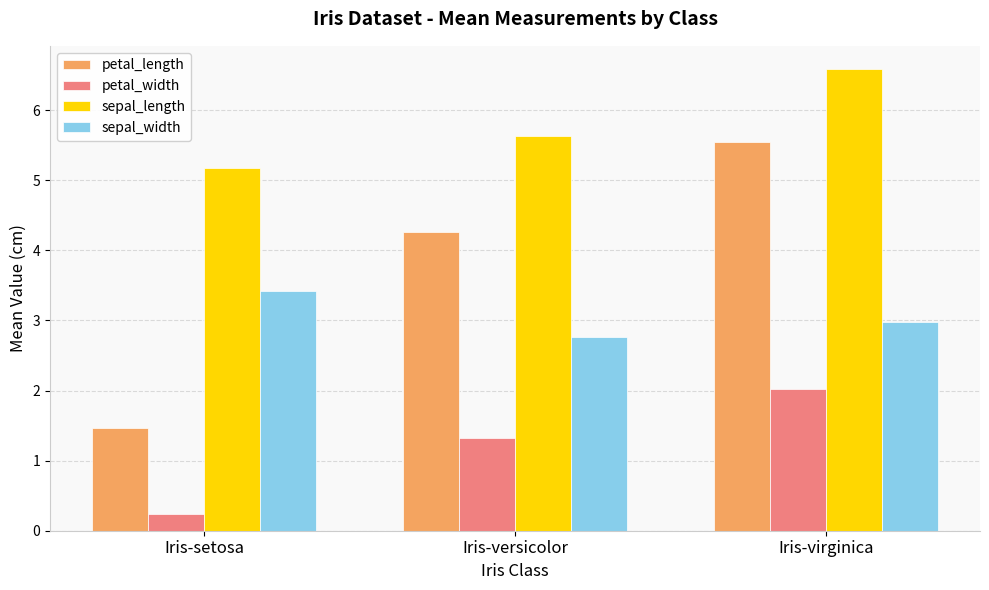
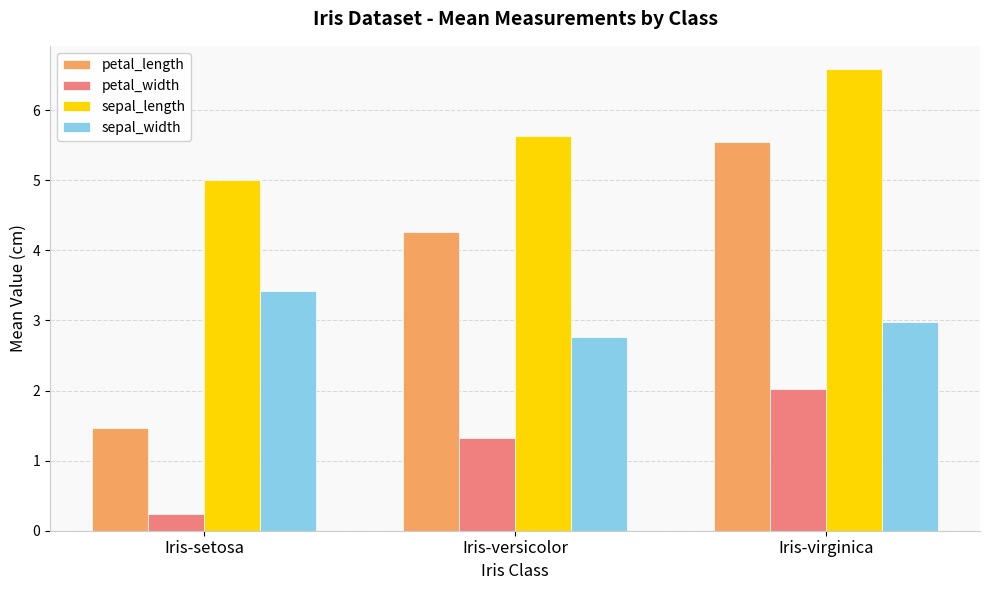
  {
    "sepal_length": {
-     "Iris-setosa": 5.2,
+     "Iris-setosa": 5.0,
      "Iris-versicolor": 5.6,
      "Iris-virginica": 6.6
    },
    "sepal_width": {
      "Iris-setosa": 3.4,
      "Iris-versicolor": 2.8,
      "Iris-virginica": 3.0
    }
  }
